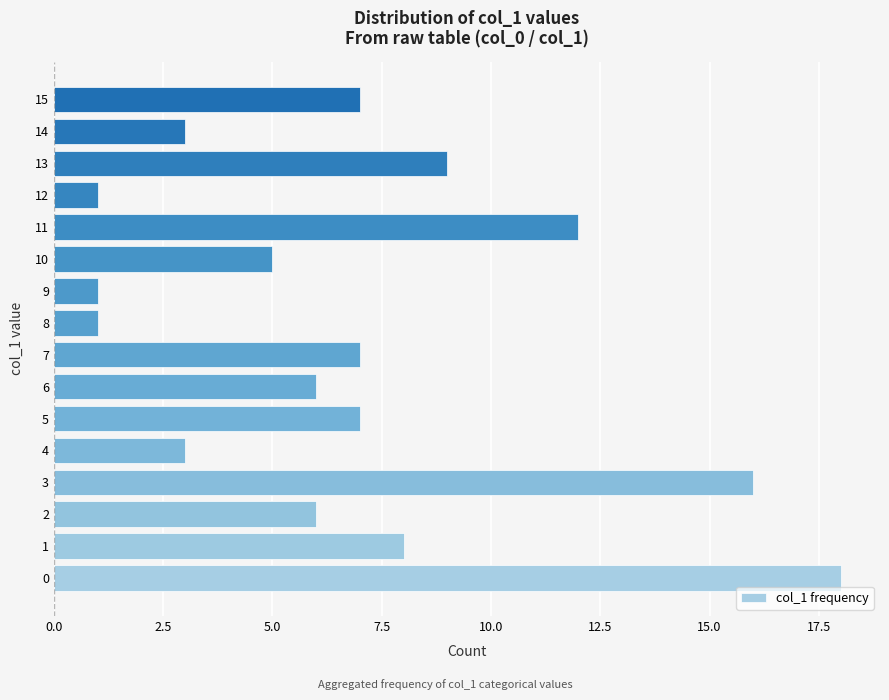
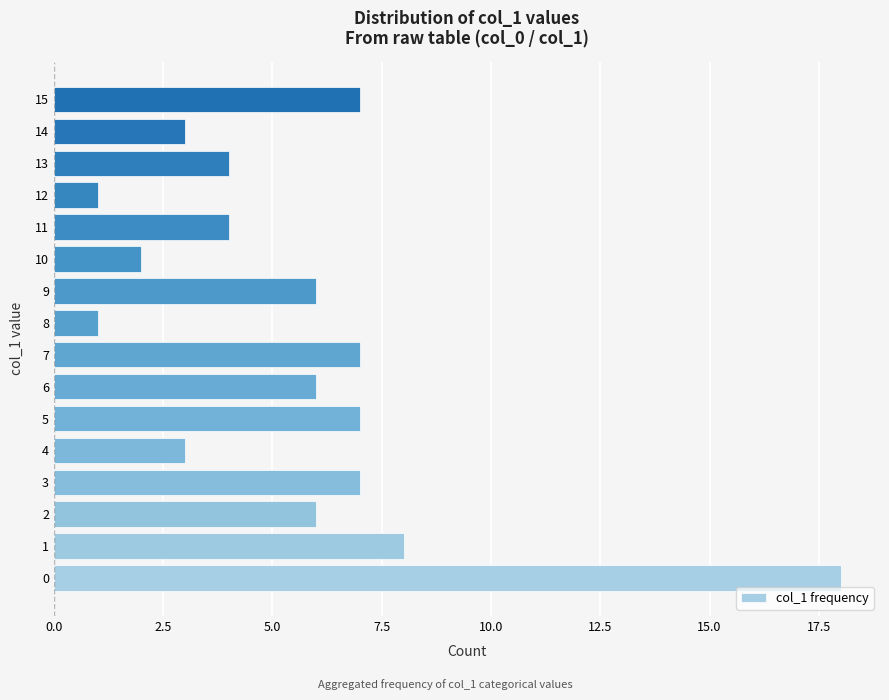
  {
    "15": 7,
    "14": 3,
-   "13": 9,
+   "13": 4,
    "12": 1,
-   "11": 12,
-   "10": 5,
-   "9": 1,
+   "11": 4,
+   "10": 2,
+   "9": 6,
    "8": 1,
    "7": 7,
    "6": 6,
    "5": 7,
    "4": 3,
-   "3": 16,
+   "3": 7,
    "2": 6,
    "1": 8,
    "0": 18
  }
